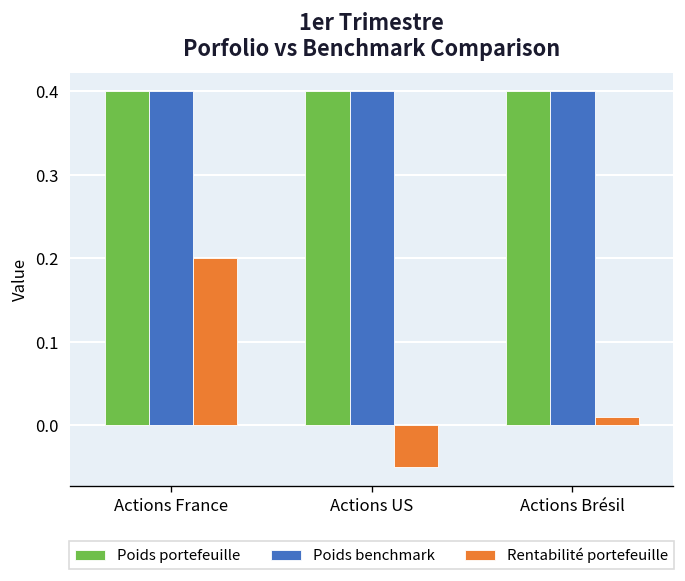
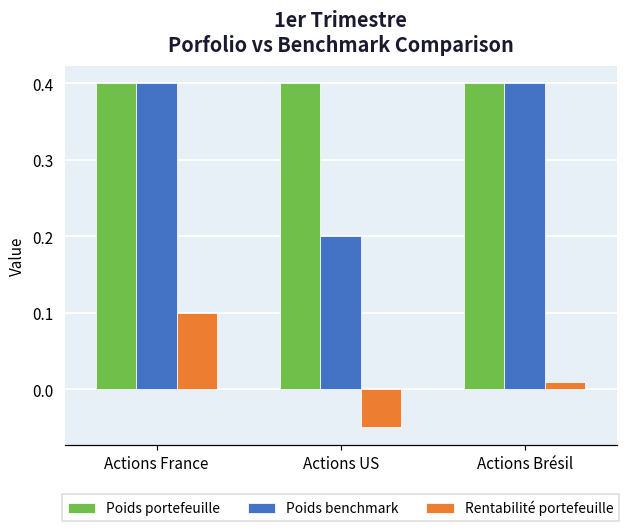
  {
    "Poids portefeuille": {
      "Actions France": 0.4,
      "Actions US": 0.4,
      "Actions Brésil": 0.4
    },
    "Poids benchmark": {
      "Actions France": 0.4,
-     "Actions US": 0.4,
+     "Actions US": 0.2,
      "Actions Brésil": 0.4
    },
    "Rentabilité portefeuille": {
-     "Actions France": 0.2,
+     "Actions France": 0.1,
      "Actions US": -0.05,
      "Actions Brésil": 0.01
    }
  }
